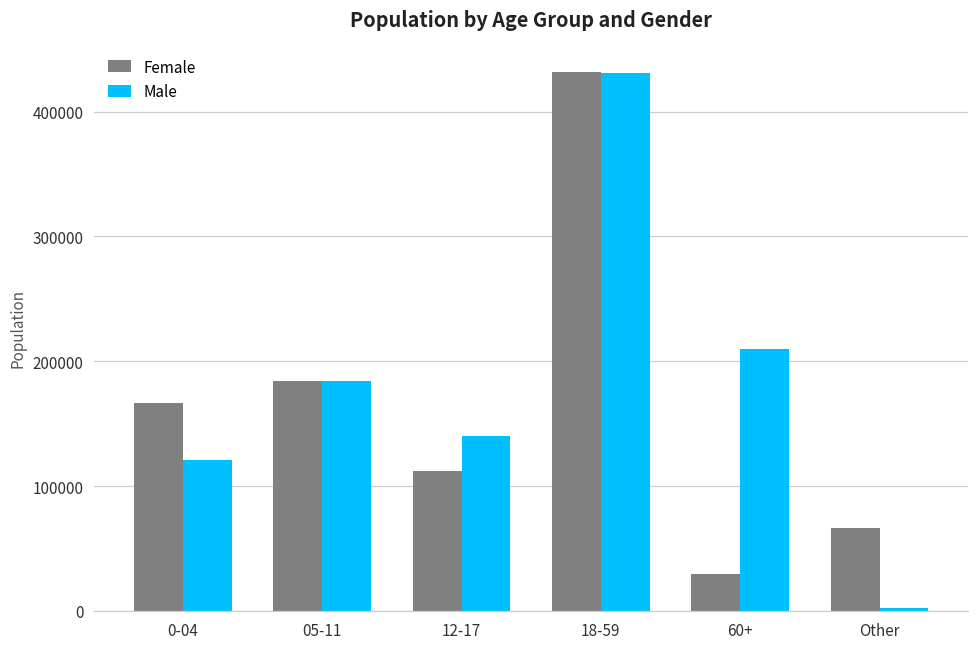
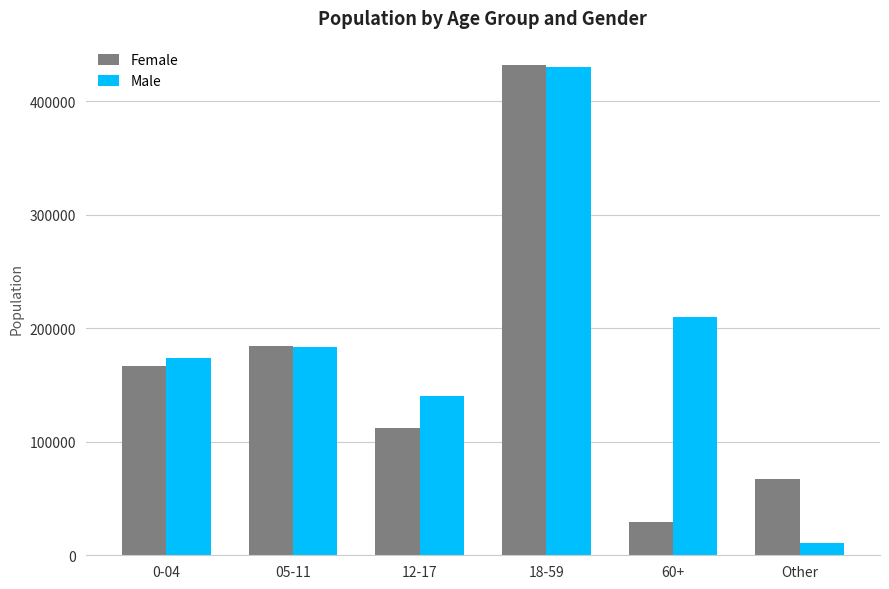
  {
    "Female": {
      "0-04": 167000,
      "05-11": 185000,
      "12-17": 112000,
      "18-59": 432000,
      "60+": 30000,
      "Other": 67000
    },
    "Male": {
-     "0-04": 121000,
+     "0-04": 174000,
      "05-11": 184000,
      "12-17": 140000,
      "18-59": 431000,
      "60+": 210000,
-     "Other": 3000
+     "Other": 11000
    }
  }
